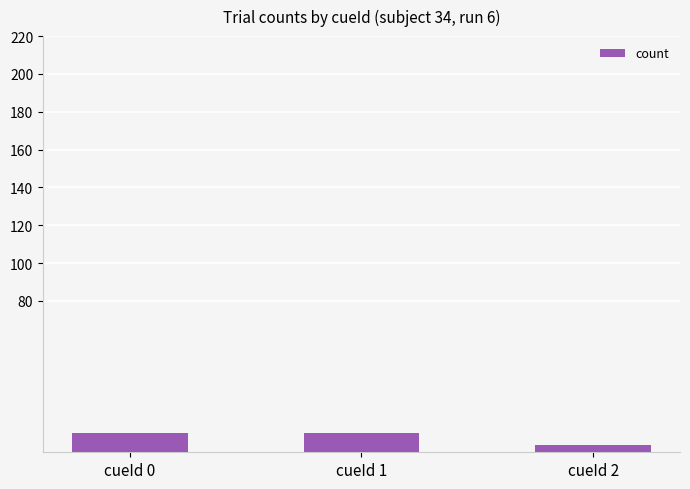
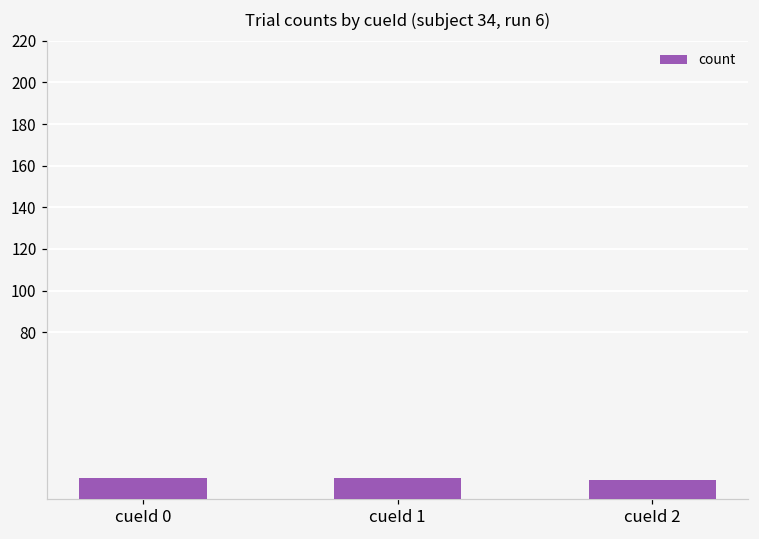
  {
    "cueId 0": 10,
    "cueId 1": 10,
-   "cueId 2": 4
+   "cueId 2": 9
  }
